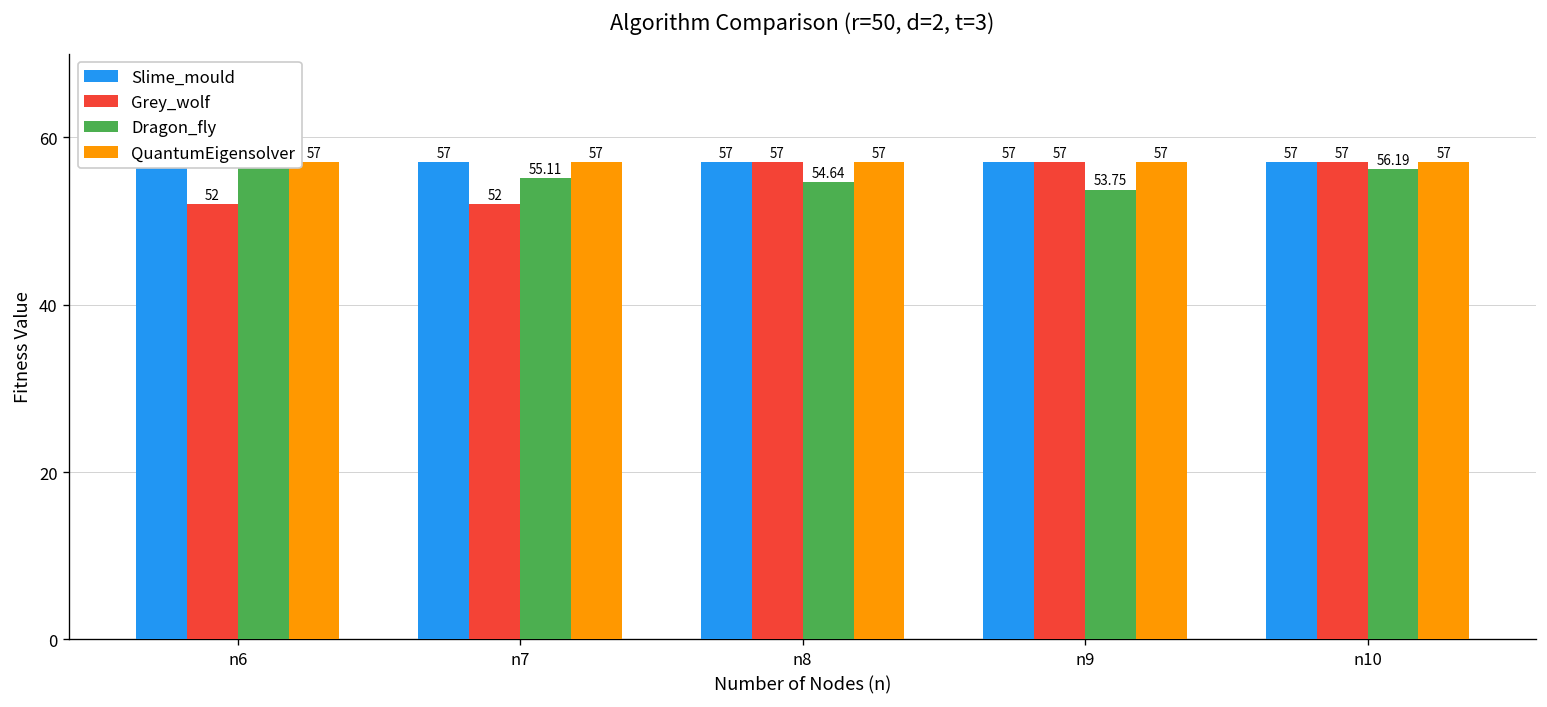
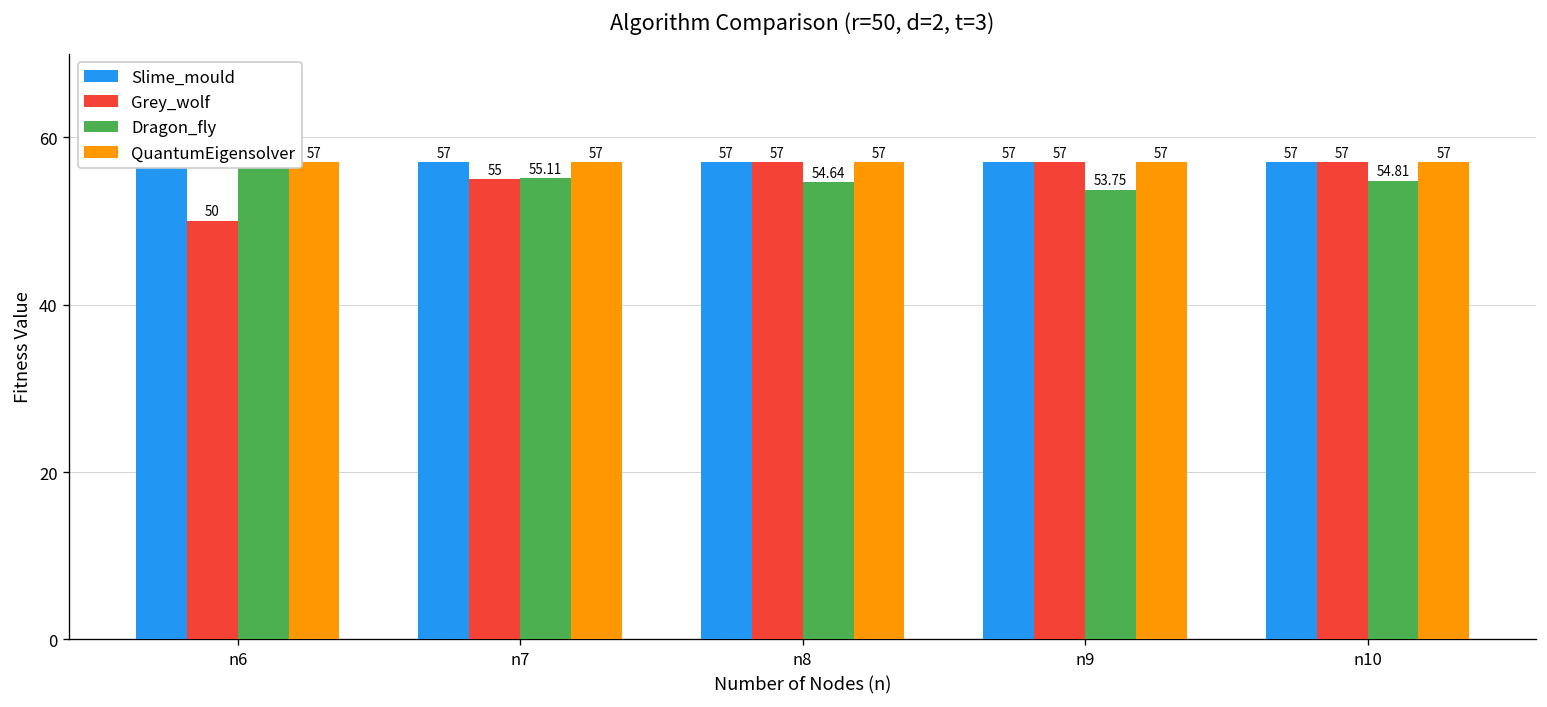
  {
    "Slime_mould": {
      "n7": 57,
      "n8": 57,
      "n9": 57,
      "n10": 57
    },
    "Grey_wolf": {
-     "n6": 52,
-     "n7": 52,
+     "n6": 50,
+     "n7": 55,
      "n8": 57,
      "n9": 57,
      "n10": 57
    },
    "Dragon_fly": {
      "n7": 55.11,
      "n8": 54.64,
      "n9": 53.75,
-     "n10": 56.19
+     "n10": 54.81
    },
    "QuantumEigensolver": {
      "n6": 57,
      "n7": 57,
      "n8": 57,
      "n9": 57,
      "n10": 57
    }
  }
